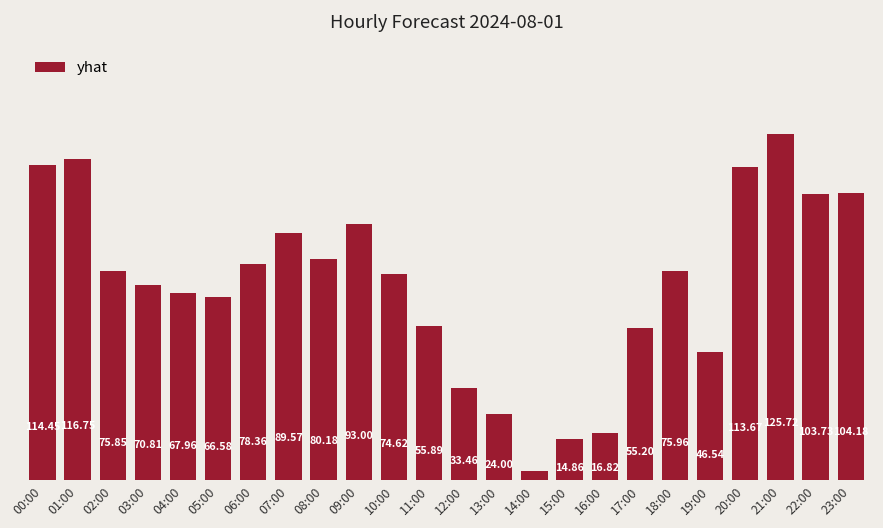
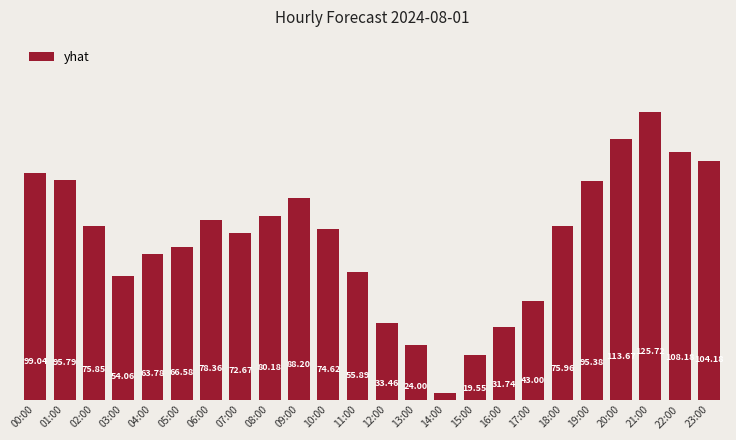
  {
-   "00:00": 114.45,
-   "01:00": 116.75,
+   "00:00": 99.04,
+   "01:00": 95.79,
    "02:00": 75.85,
-   "03:00": 70.81,
-   "04:00": 67.96,
+   "03:00": 54.06,
+   "04:00": 63.78,
    "05:00": 66.58,
    "06:00": 78.36,
-   "07:00": 89.57,
+   "07:00": 72.67,
    "08:00": 80.18,
-   "09:00": 93.00,
+   "09:00": 88.20,
    "10:00": 74.62,
    "11:00": 55.89,
    "12:00": 33.46,
    "13:00": 24.00,
-   "15:00": 14.86,
-   "16:00": 16.82,
-   "17:00": 55.20,
+   "15:00": 19.55,
+   "16:00": 31.74,
+   "17:00": 43.00,
    "18:00": 75.96,
-   "19:00": 46.54,
+   "19:00": 95.38,
    "20:00": 113.67,
    "21:00": 125.72,
-   "22:00": 103.73,
+   "22:00": 108.18,
    "23:00": 104.18
  }
